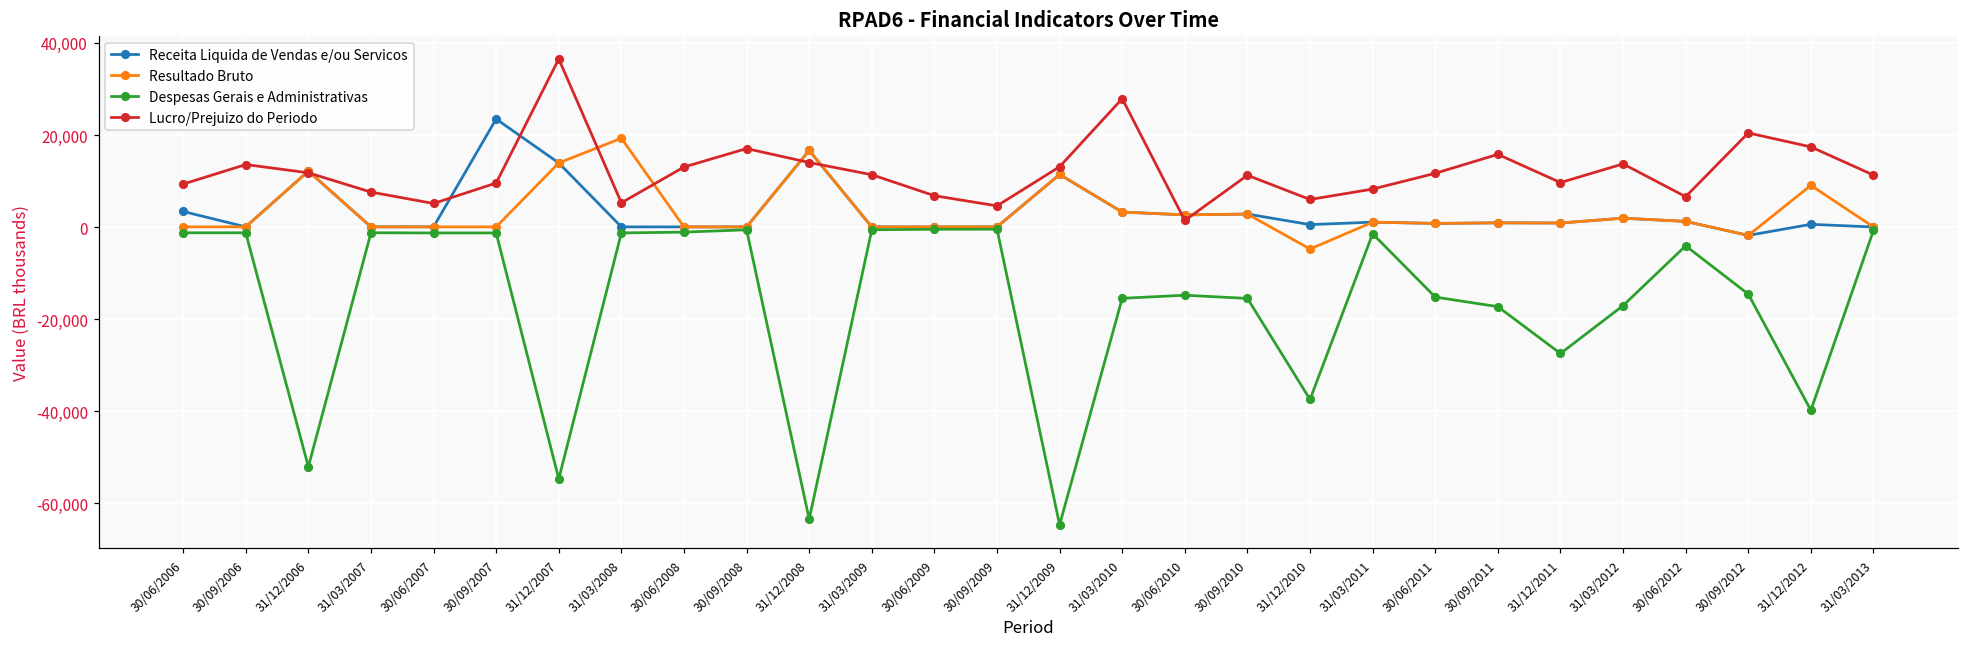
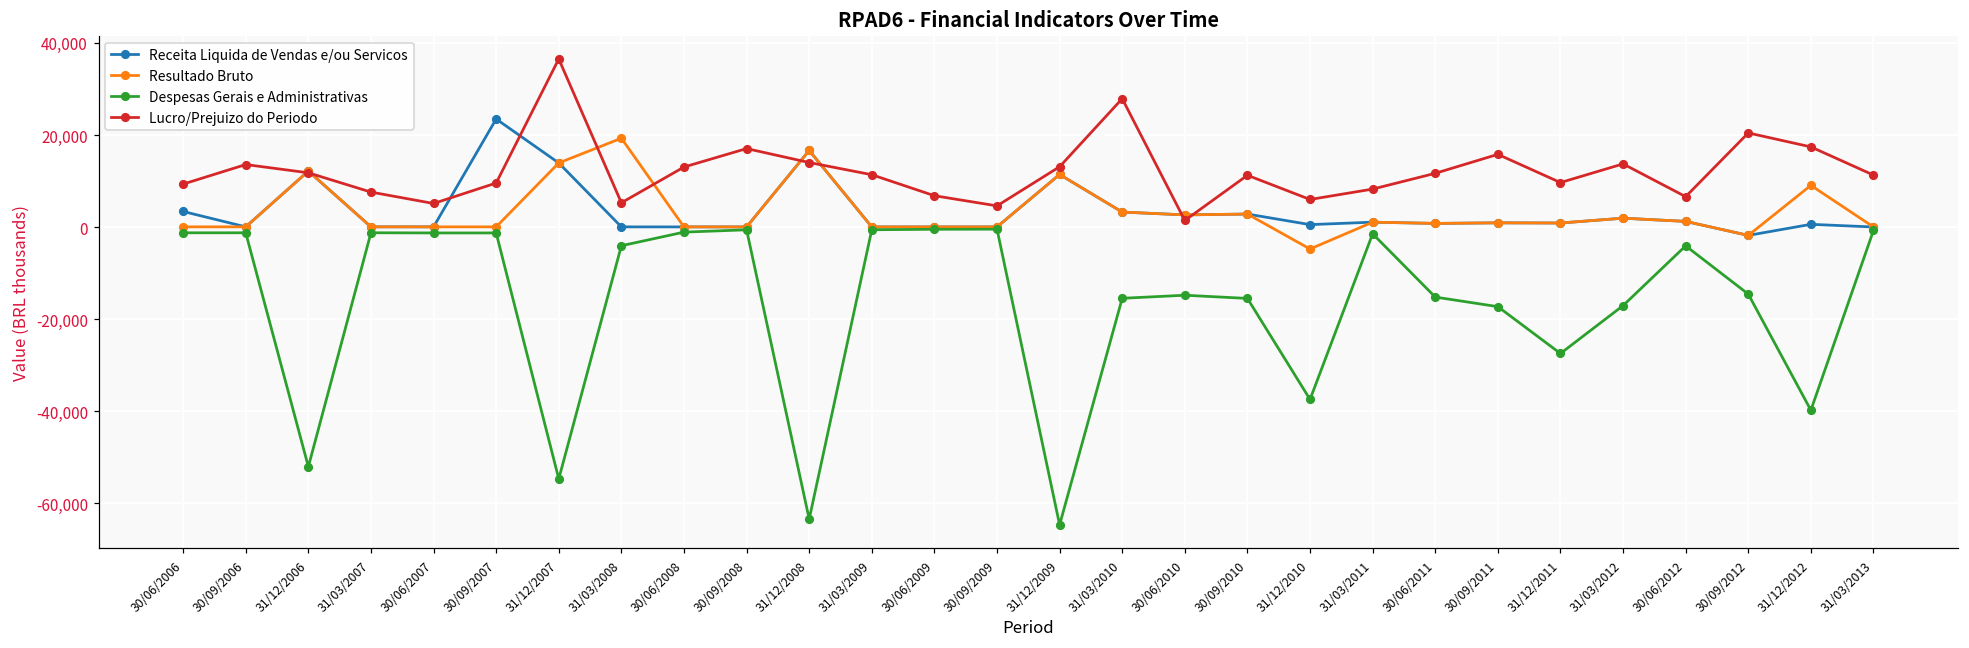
  {
    "Receita Liquida de Vendas e/ou Servicos": {
      "30/06/2006": "3,000",
      "30/09/2007": "23,000",
      "31/03/2008": "0",
      "31/12/2010": "1,000",
      "31/12/2012": "1,000"
    },
    "Resultado Bruto": {
      "30/06/2006": "0",
      "30/09/2007": "0",
      "31/03/2008": "19,000",
      "31/12/2010": "-5,000",
      "31/12/2012": "9,000"
    },
    "Despesas Gerais e Administrativas": {
      "30/06/2006": "-1,000",
      "30/09/2006": "-1,000",
      "31/12/2006": "-52,000",
      "31/03/2007": "-1,000",
      "30/06/2007": "-1,000",
      "30/09/2007": "-1,000",
      "31/12/2007": "-55,000",
-     "31/03/2008": "-1,000",
+     "31/03/2008": "-4,000",
      "30/06/2008": "-1,000",
      "30/09/2008": "-1,000",
      "31/12/2008": "-63,000",
      "31/03/2009": "-1,000",
      "31/12/2009": "-65,000",
      "31/03/2010": "-15,000",
      "30/06/2010": "-15,000",
      "30/09/2010": "-16,000",
      "31/12/2010": "-37,000",
      "31/03/2011": "-1,000",
      "30/06/2011": "-15,000",
      "30/09/2011": "-17,000",
      "31/12/2011": "-27,000",
      "31/03/2012": "-17,000",
      "30/06/2012": "-4,000",
      "30/09/2012": "-15,000",
      "31/12/2012": "-40,000",
      "31/03/2013": "-1,000"
    },
    "Lucro/Prejuizo do Periodo": {
      "30/06/2006": "9,000",
      "30/09/2006": "14,000",
      "31/03/2007": "8,000",
      "30/06/2007": "5,000",
      "30/09/2007": "10,000",
      "31/12/2007": "37,000",
      "31/03/2008": "5,000",
      "30/06/2008": "13,000",
      "30/09/2008": "17,000",
      "31/12/2008": "14,000",
      "31/03/2009": "11,000",
      "30/06/2009": "7,000",
      "30/09/2009": "5,000",
      "31/12/2009": "13,000",
      "31/03/2010": "28,000",
      "30/06/2010": "1,000",
      "30/09/2010": "11,000",
      "31/12/2010": "6,000",
      "31/03/2011": "8,000",
      "30/06/2011": "12,000",
      "30/09/2011": "16,000",
      "31/12/2011": "10,000",
      "31/03/2012": "14,000",
      "30/06/2012": "7,000",
      "30/09/2012": "20,000",
      "31/12/2012": "17,000",
      "31/03/2013": "11,000"
    }
  }
